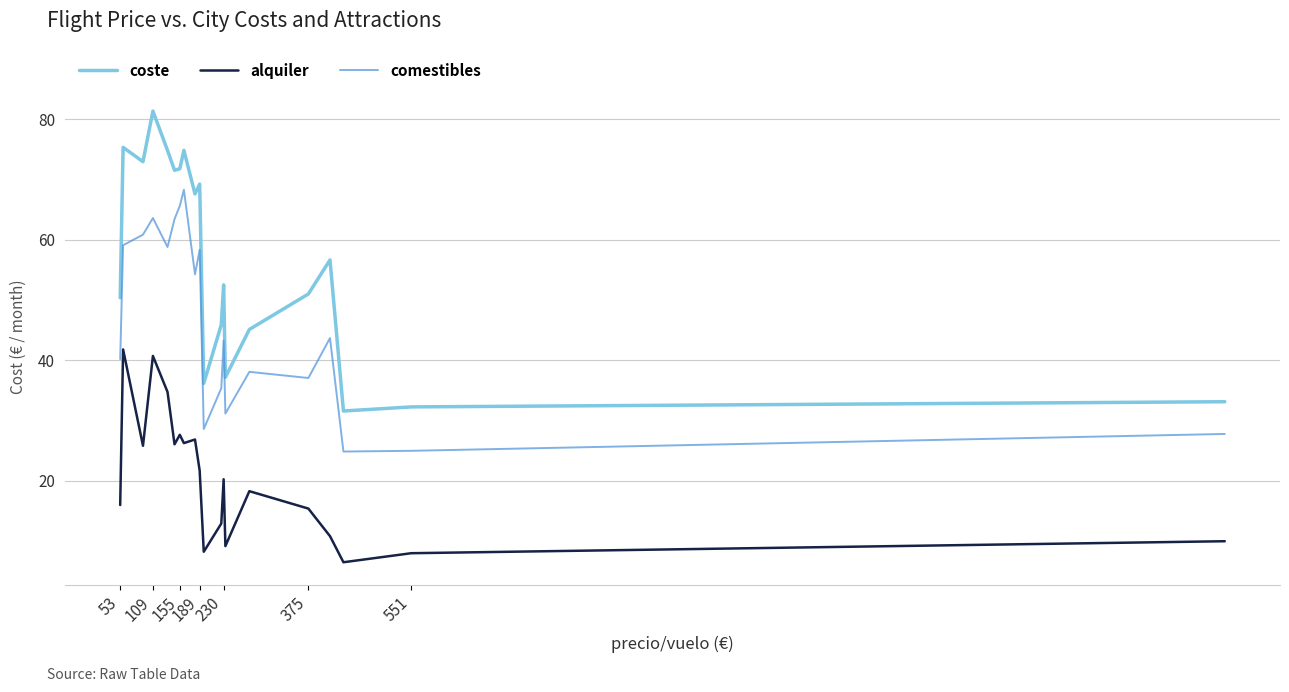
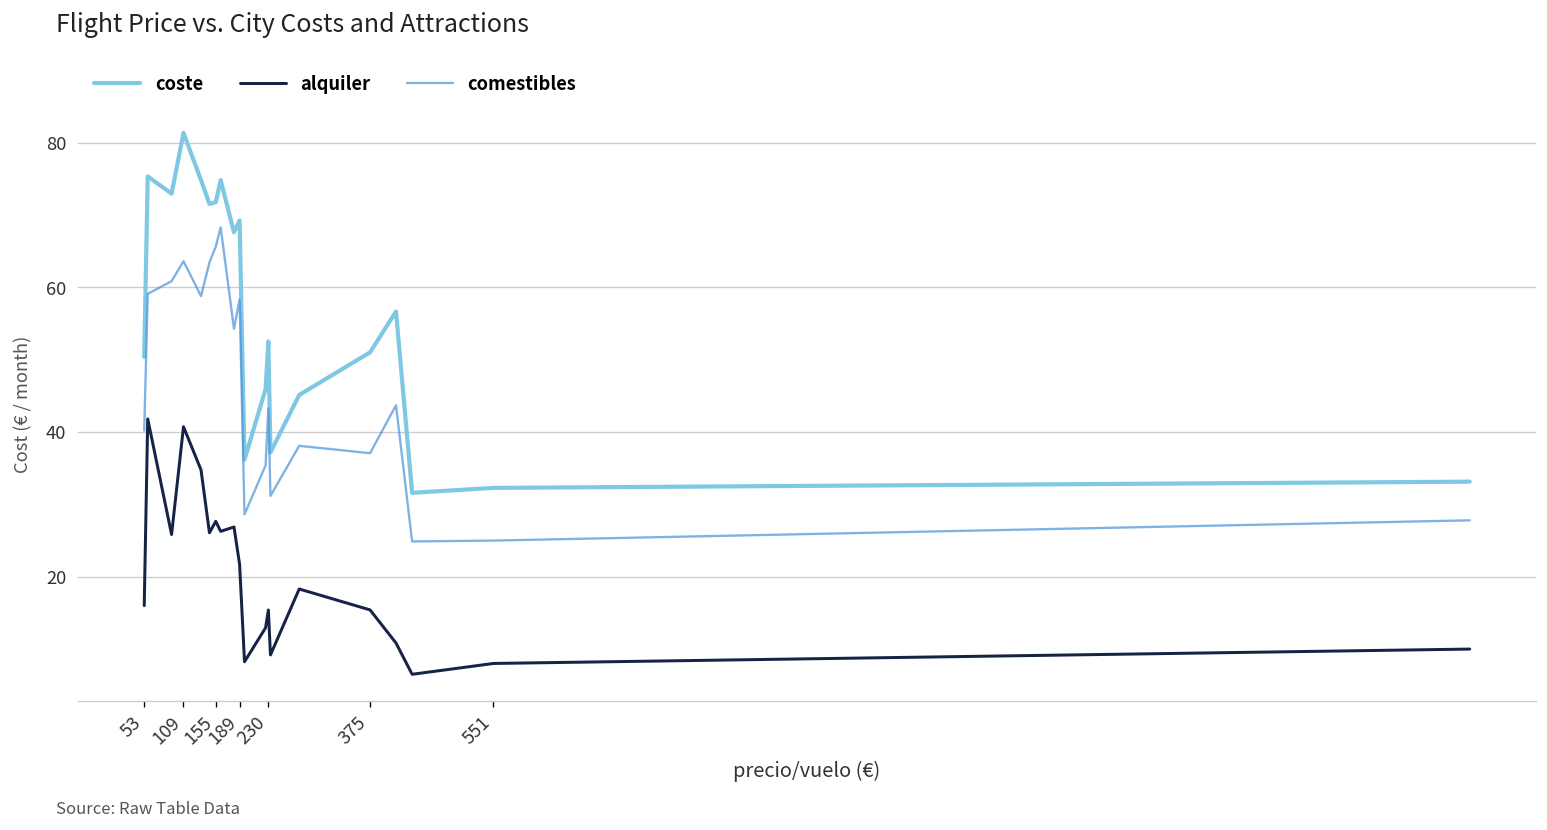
  {
    "alquiler": {
      "53": 16,
      "109": 41,
      "155": 28,
      "189": 22,
-     "230": 20,
+     "230": 15,
      "375": 15,
      "551": 8
    }
  }
